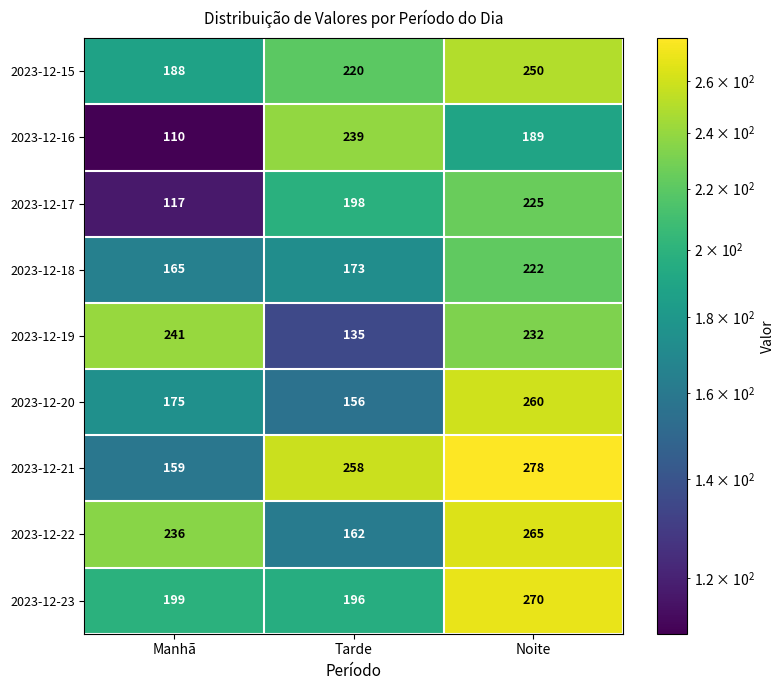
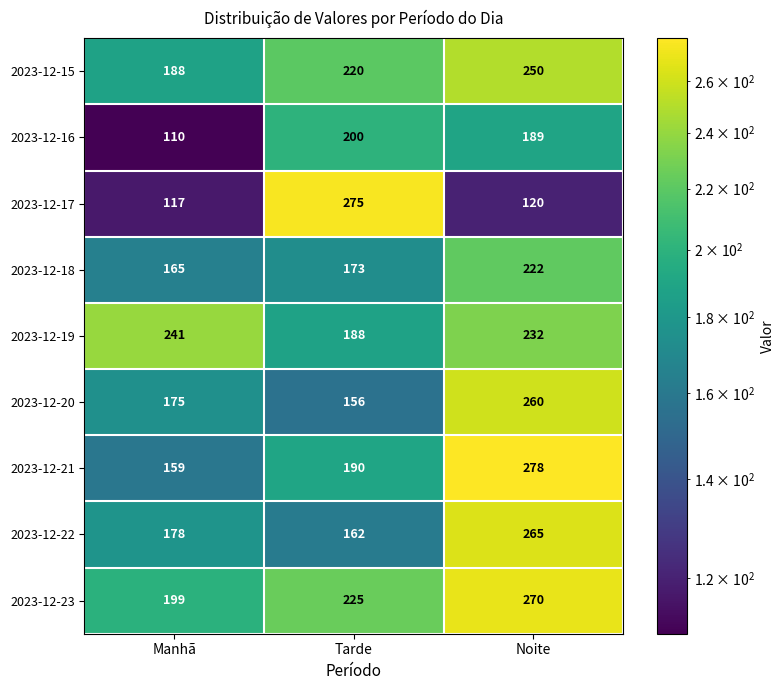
  {
    "2023-12-15": {
      "Manhã": 188,
      "Tarde": 220,
      "Noite": 250
    },
    "2023-12-16": {
      "Manhã": 110,
-     "Tarde": 239,
+     "Tarde": 200,
      "Noite": 189
    },
    "2023-12-17": {
      "Manhã": 117,
-     "Tarde": 198,
-     "Noite": 225
+     "Tarde": 275,
+     "Noite": 120
    },
    "2023-12-18": {
      "Manhã": 165,
      "Tarde": 173,
      "Noite": 222
    },
    "2023-12-19": {
      "Manhã": 241,
-     "Tarde": 135,
+     "Tarde": 188,
      "Noite": 232
    },
    "2023-12-20": {
      "Manhã": 175,
      "Tarde": 156,
      "Noite": 260
    },
    "2023-12-21": {
      "Manhã": 159,
-     "Tarde": 258,
+     "Tarde": 190,
      "Noite": 278
    },
    "2023-12-22": {
-     "Manhã": 236,
+     "Manhã": 178,
      "Tarde": 162,
      "Noite": 265
    },
    "2023-12-23": {
      "Manhã": 199,
-     "Tarde": 196,
+     "Tarde": 225,
      "Noite": 270
    }
  }
